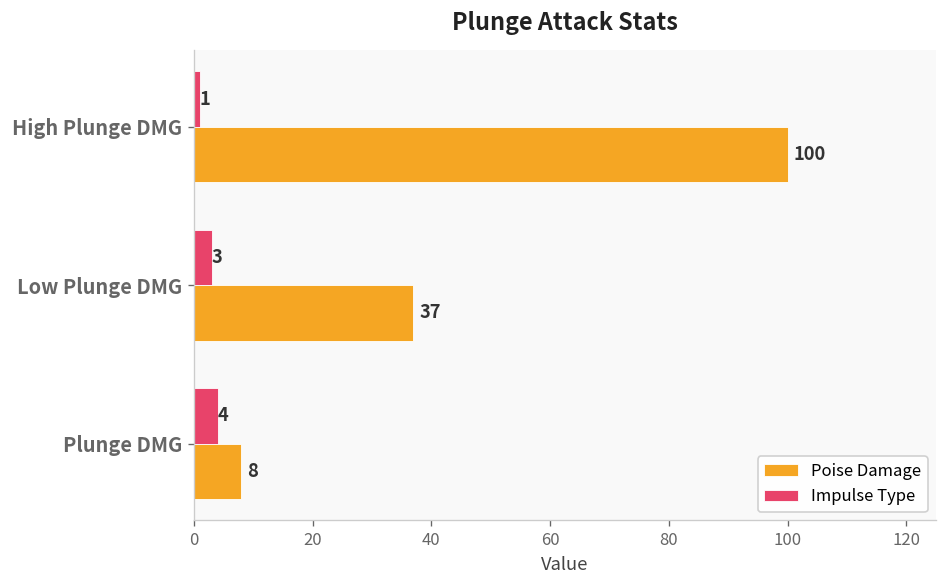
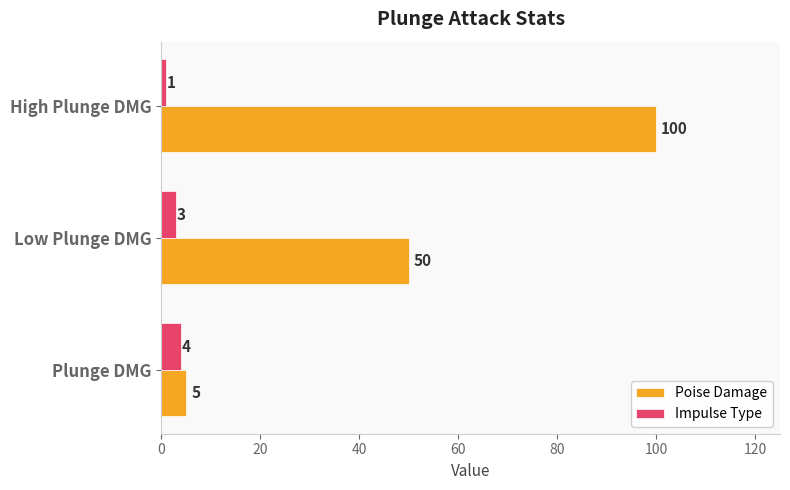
  {
    "Poise Damage": {
      "High Plunge DMG": 100,
-     "Low Plunge DMG": 37,
-     "Plunge DMG": 8
+     "Low Plunge DMG": 50,
+     "Plunge DMG": 5
    },
    "Impulse Type": {
      "High Plunge DMG": 1,
      "Low Plunge DMG": 3,
      "Plunge DMG": 4
    }
  }
